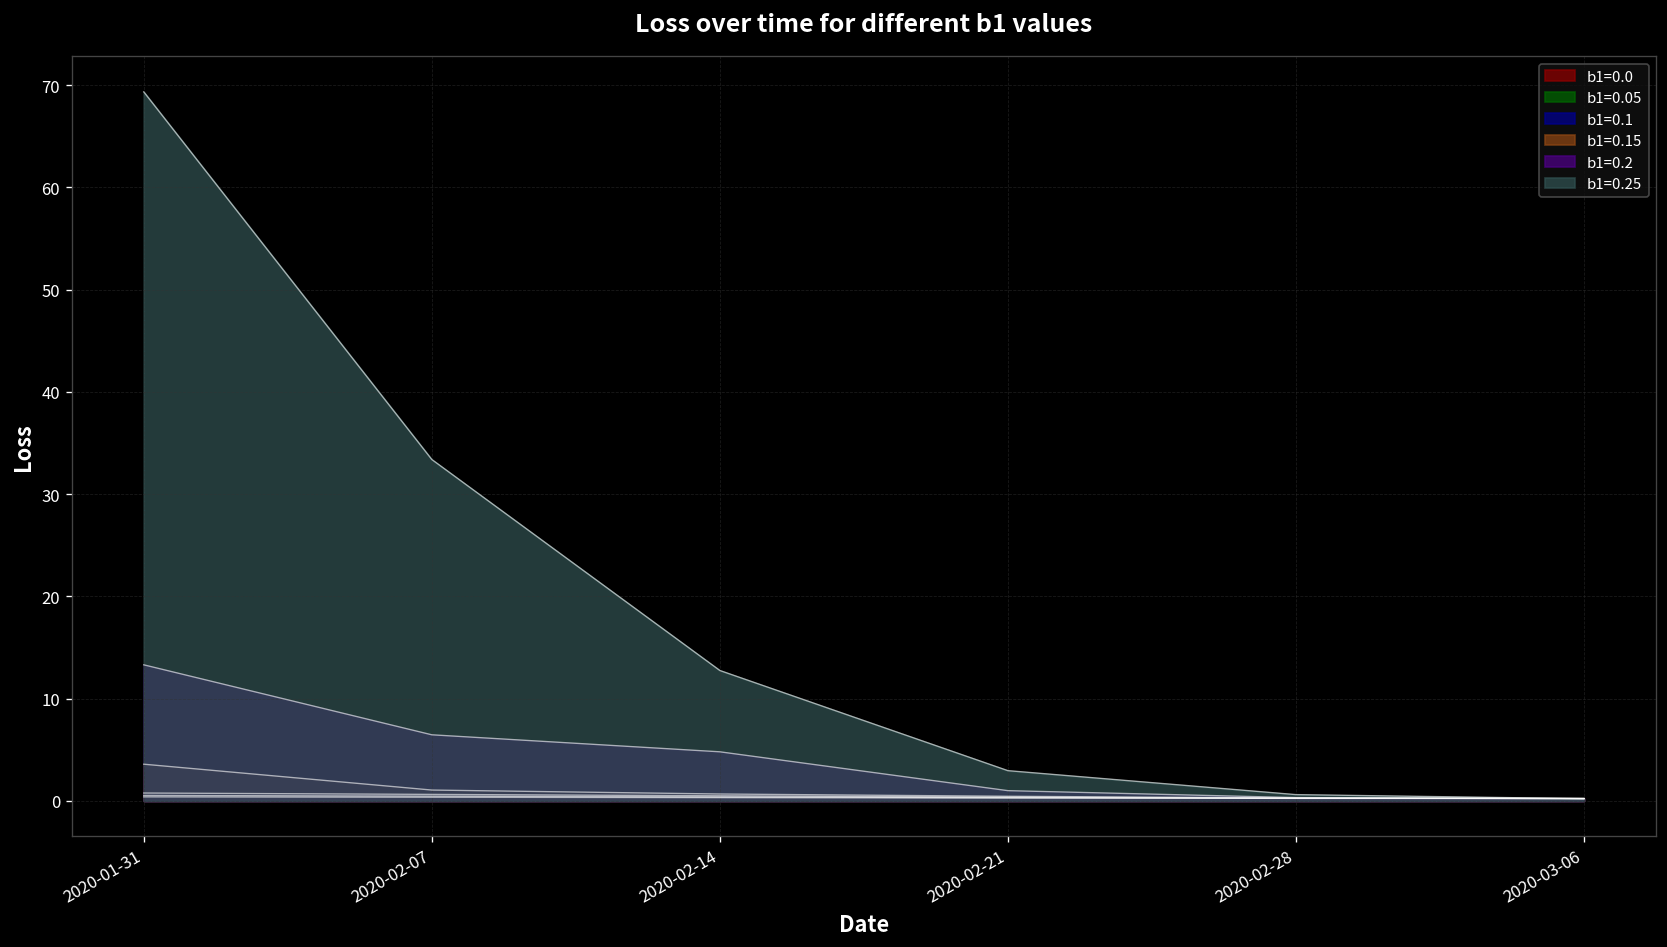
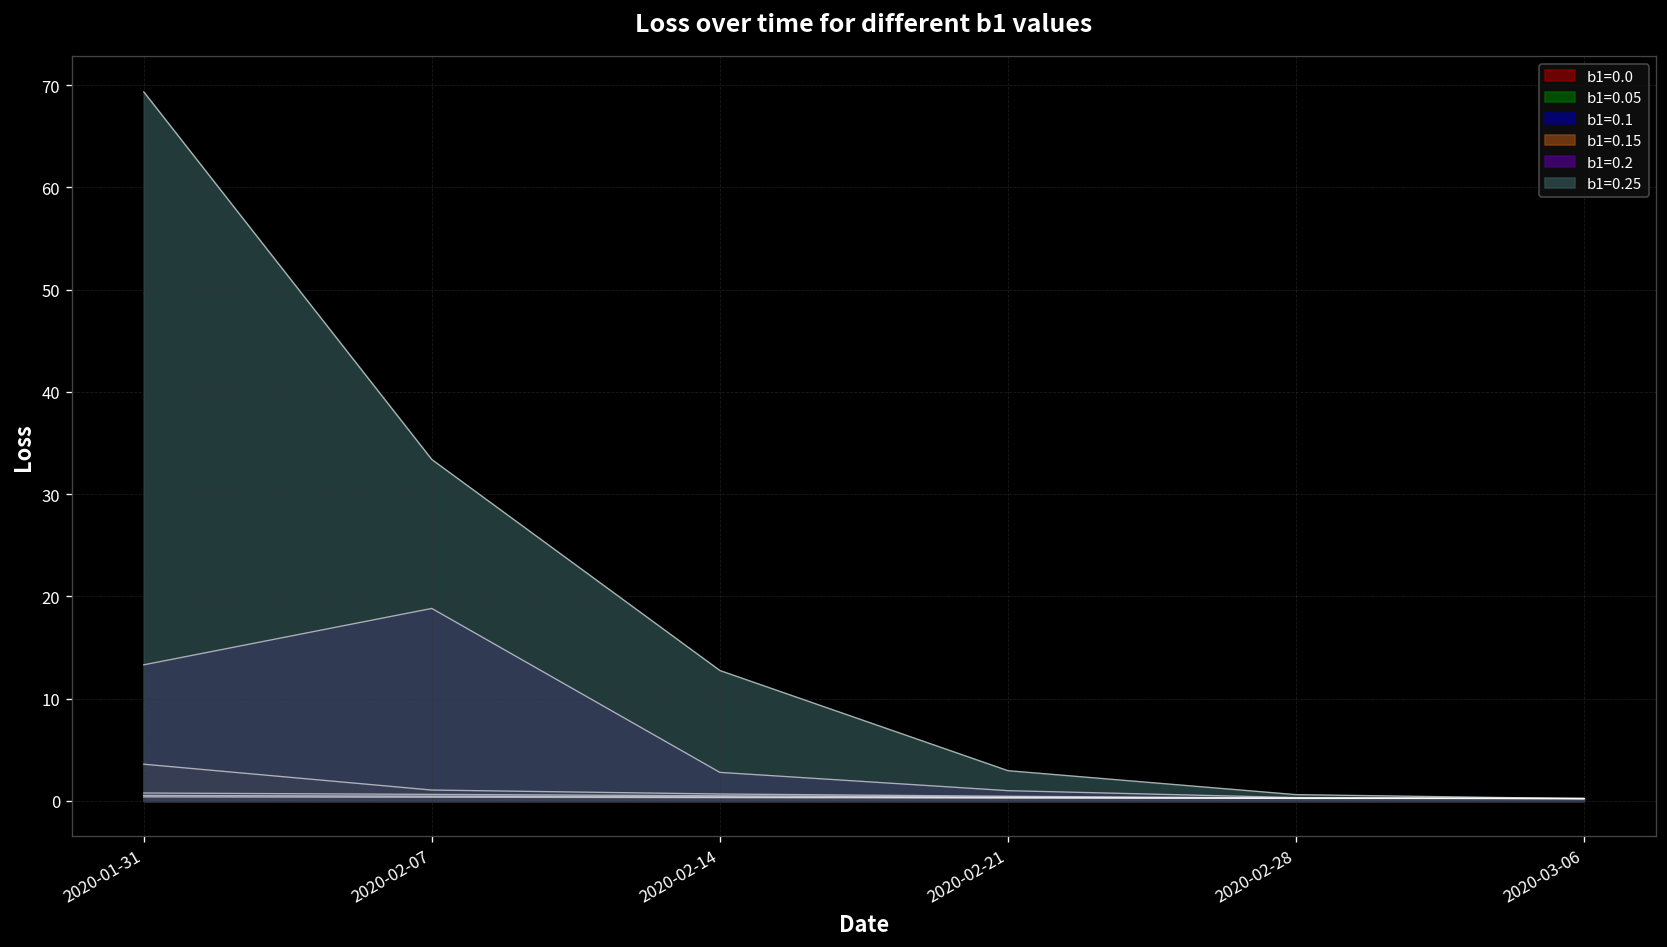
  {
    "b1=0.15": {
      "2020-01-31": 4,
      "2020-02-07": 1
    },
    "b1=0.2": {
      "2020-01-31": 13,
-     "2020-02-07": 6,
-     "2020-02-14": 5,
+     "2020-02-07": 19,
+     "2020-02-14": 3,
      "2020-02-21": 1
    },
    "b1=0.25": {
      "2020-01-31": 69,
      "2020-02-07": 33,
      "2020-02-14": 13,
      "2020-02-21": 3
    }
  }
